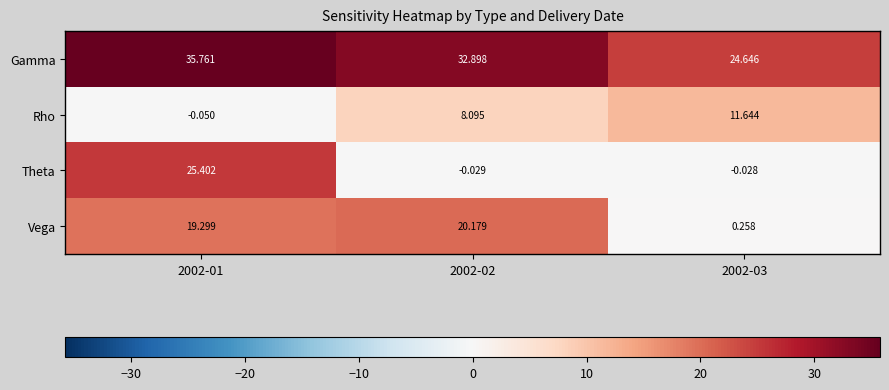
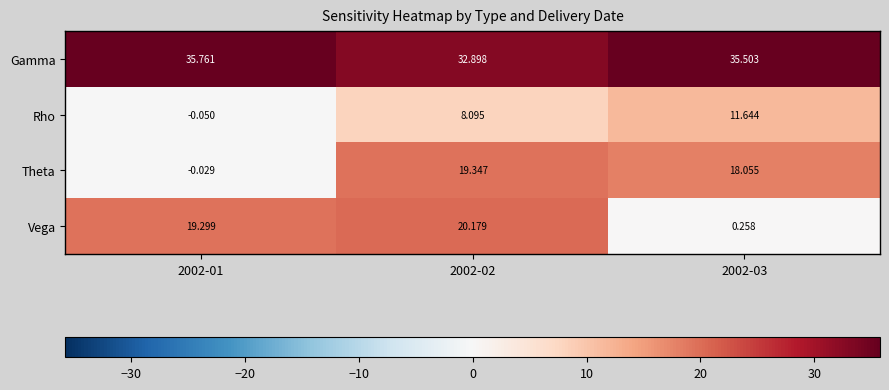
  {
    "Gamma": {
      "2002-01": 35.761,
      "2002-02": 32.898,
-     "2002-03": 24.646
+     "2002-03": 35.503
    },
    "Rho": {
      "2002-01": -0.050,
      "2002-02": 8.095,
      "2002-03": 11.644
    },
    "Theta": {
-     "2002-01": 25.402,
-     "2002-02": -0.029,
-     "2002-03": -0.028
+     "2002-01": -0.029,
+     "2002-02": 19.347,
+     "2002-03": 18.055
    },
    "Vega": {
      "2002-01": 19.299,
      "2002-02": 20.179,
      "2002-03": 0.258
    }
  }
